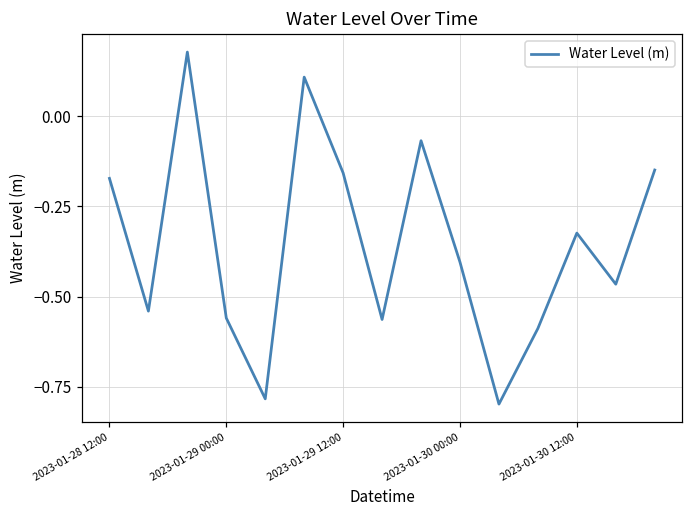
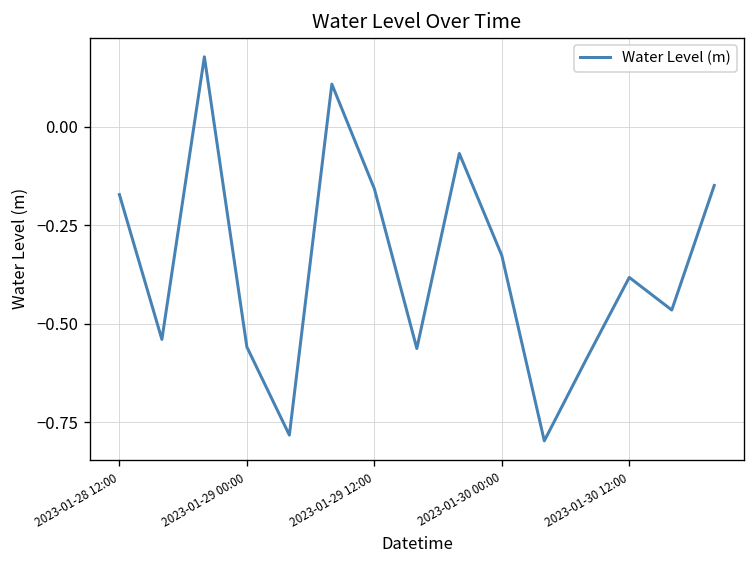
  {
    "2023-01-28 12:00": -0.17,
    "2023-01-29 00:00": -0.56,
    "2023-01-29 12:00": -0.16,
-   "2023-01-30 00:00": -0.40,
-   "2023-01-30 12:00": -0.32
+   "2023-01-30 00:00": -0.33,
+   "2023-01-30 12:00": -0.38
  }
